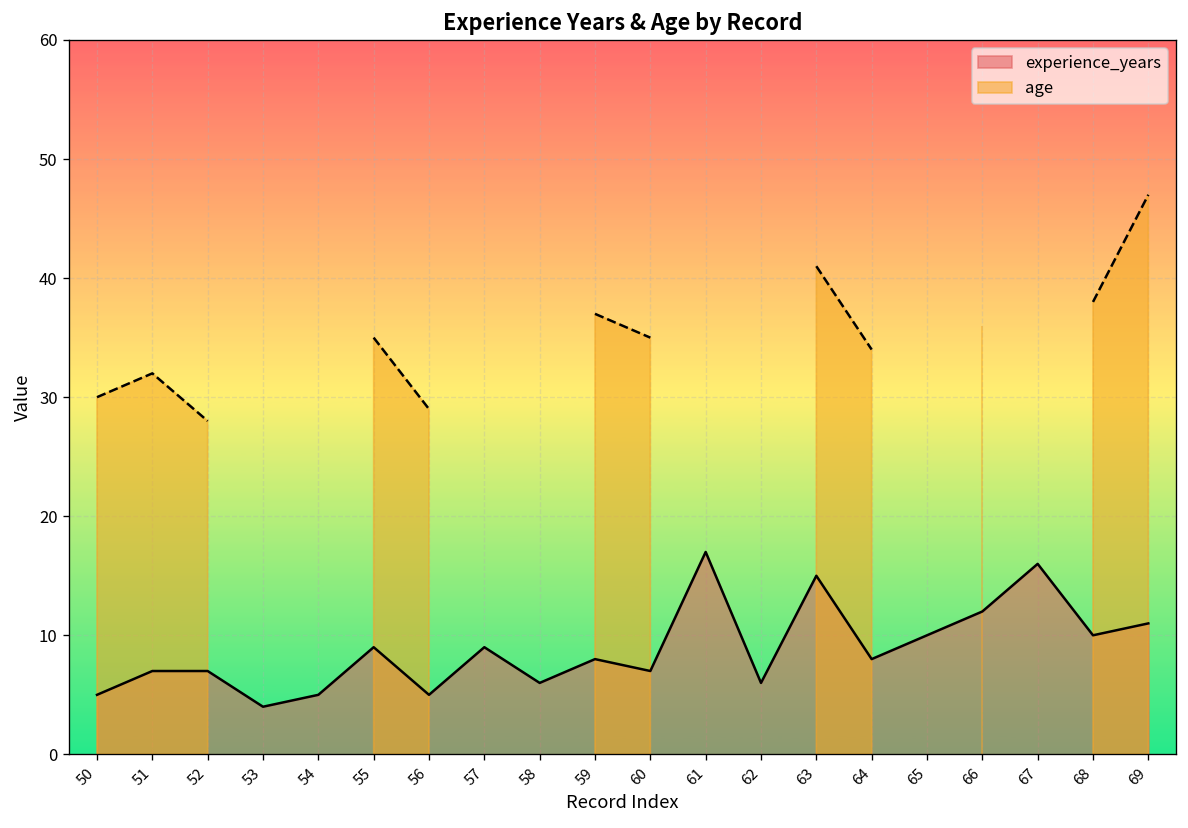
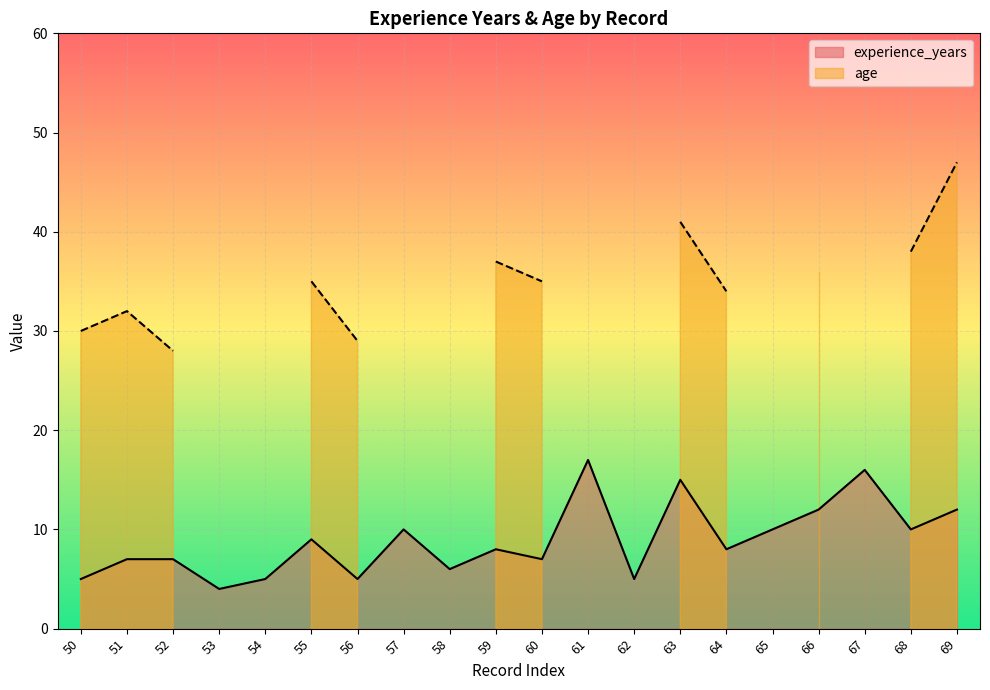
  {
    "experience_years": {
      "50": 5,
      "51": 7,
      "52": 7,
      "53": 4,
      "54": 5,
      "55": 9,
      "56": 5,
-     "57": 9,
+     "57": 10,
      "58": 6,
      "59": 8,
      "60": 7,
      "61": 17,
-     "62": 6,
+     "62": 5,
      "63": 15,
      "64": 8,
      "65": 10,
      "66": 12,
      "67": 16,
      "68": 10,
-     "69": 11
+     "69": 12
    }
  }
